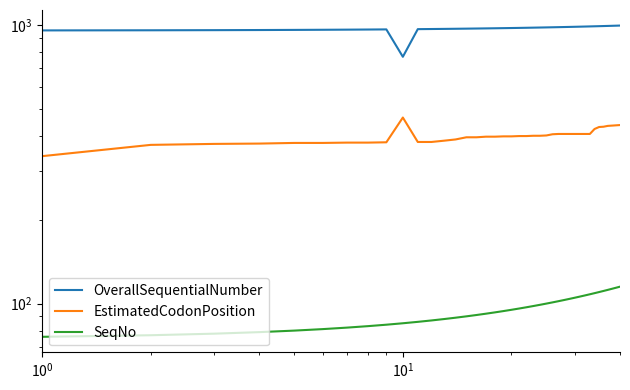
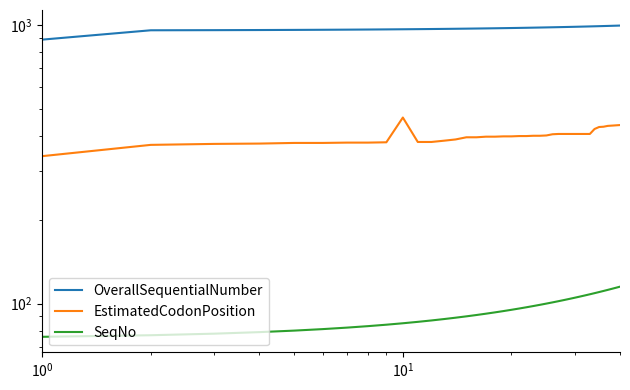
  {
    "OverallSequentialNumber": {
-     "10^0": 960,
-     "10^1": 770
+     "10^0": 890,
+     "10^1": 960
    },
    "EstimatedCodonPosition": {
      "10^0": 340,
      "10^1": 470
    },
    "SeqNo": {
      "10^0": 76,
      "10^1": 85
    }
  }
